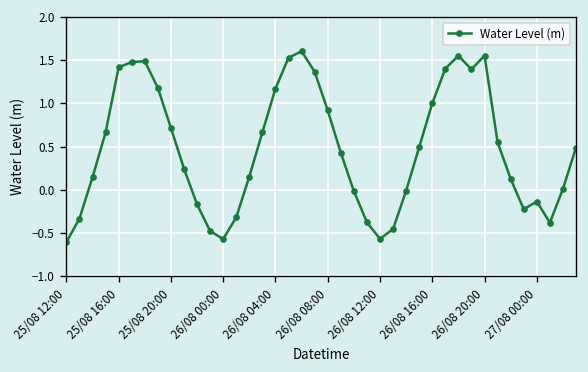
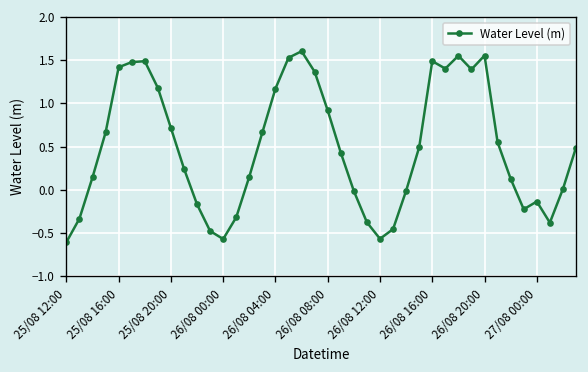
  {
    "25/08 12:00": -0.6,
    "25/08 16:00": 1.4,
    "25/08 20:00": 0.7,
    "26/08 00:00": -0.6,
    "26/08 04:00": 1.2,
    "26/08 08:00": 0.9,
    "26/08 12:00": -0.6,
-   "26/08 16:00": 1.0,
+   "26/08 16:00": 1.5,
    "26/08 20:00": 1.6,
    "27/08 00:00": -0.1
  }
